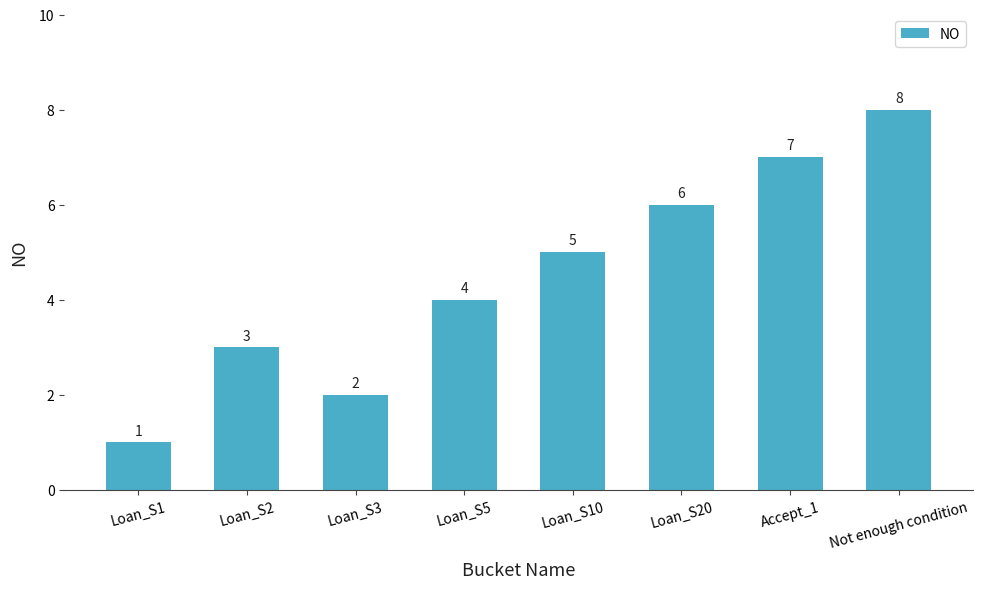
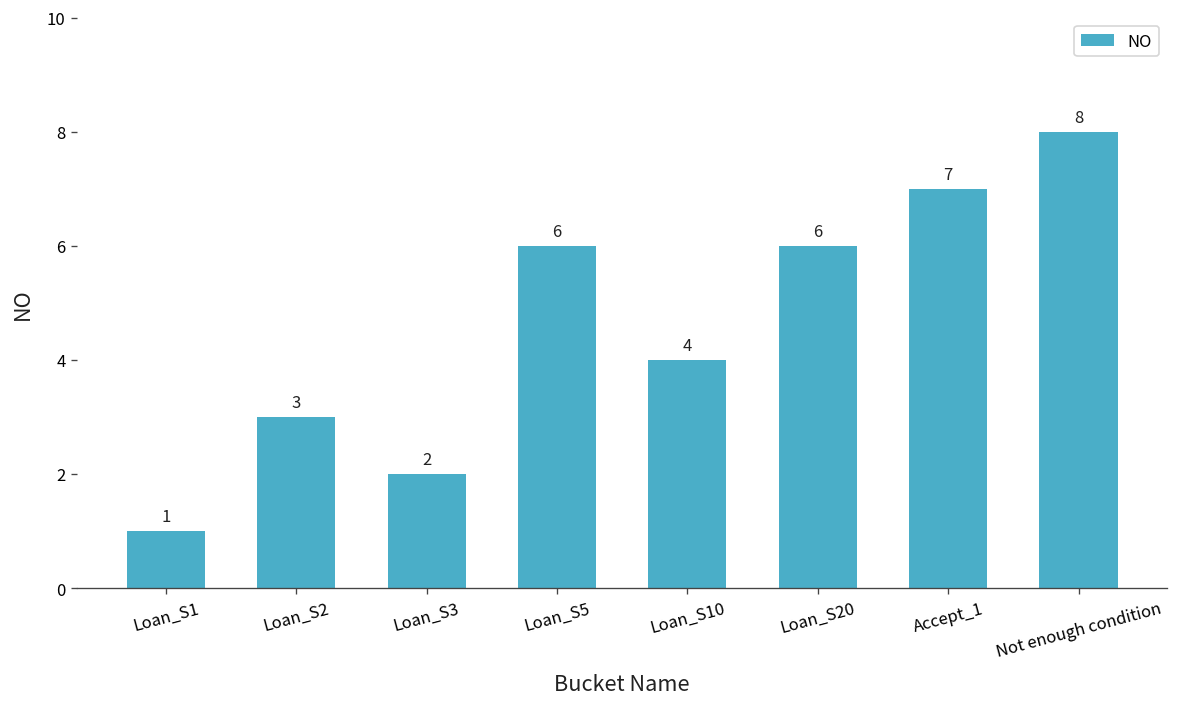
  {
    "Loan_S1": 1,
    "Loan_S2": 3,
    "Loan_S3": 2,
-   "Loan_S5": 4,
-   "Loan_S10": 5,
+   "Loan_S5": 6,
+   "Loan_S10": 4,
    "Loan_S20": 6,
    "Accept_1": 7,
    "Not enough condition": 8
  }
